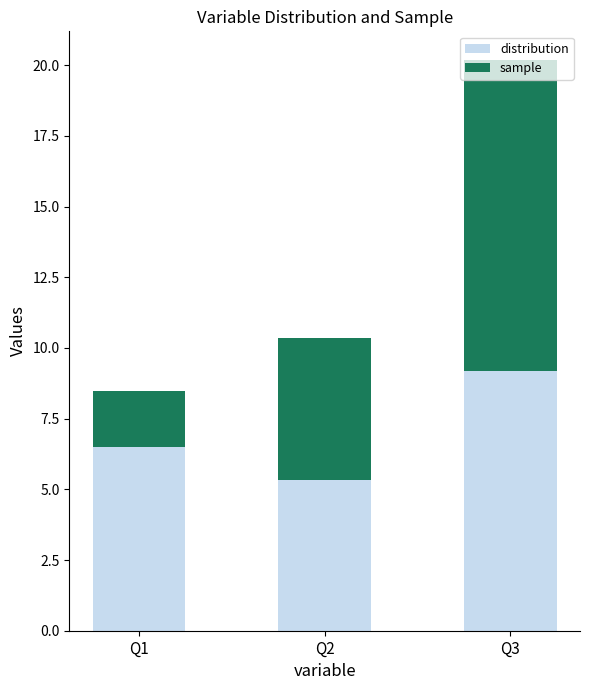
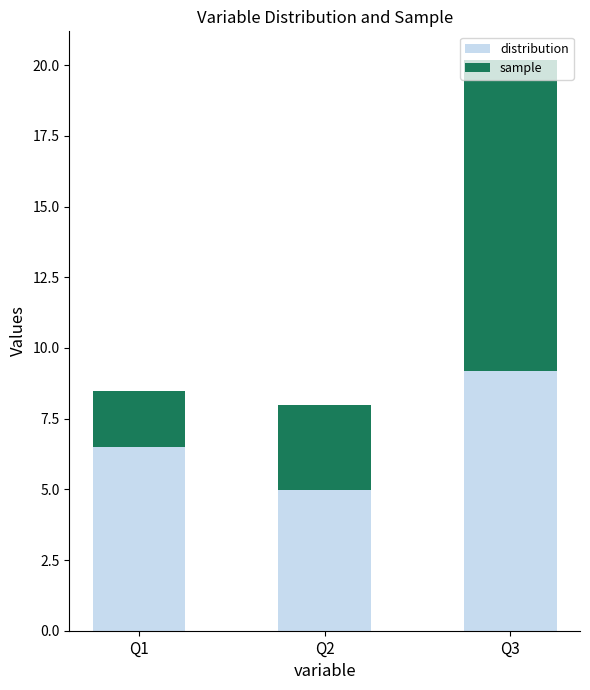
  {
    "distribution": {
      "Q1": 6.5,
-     "Q2": 5.3,
+     "Q2": 5.0,
      "Q3": 9.2
    },
    "sample": {
      "Q1": 2,
-     "Q2": 5
+     "Q2": 3
    }
  }
